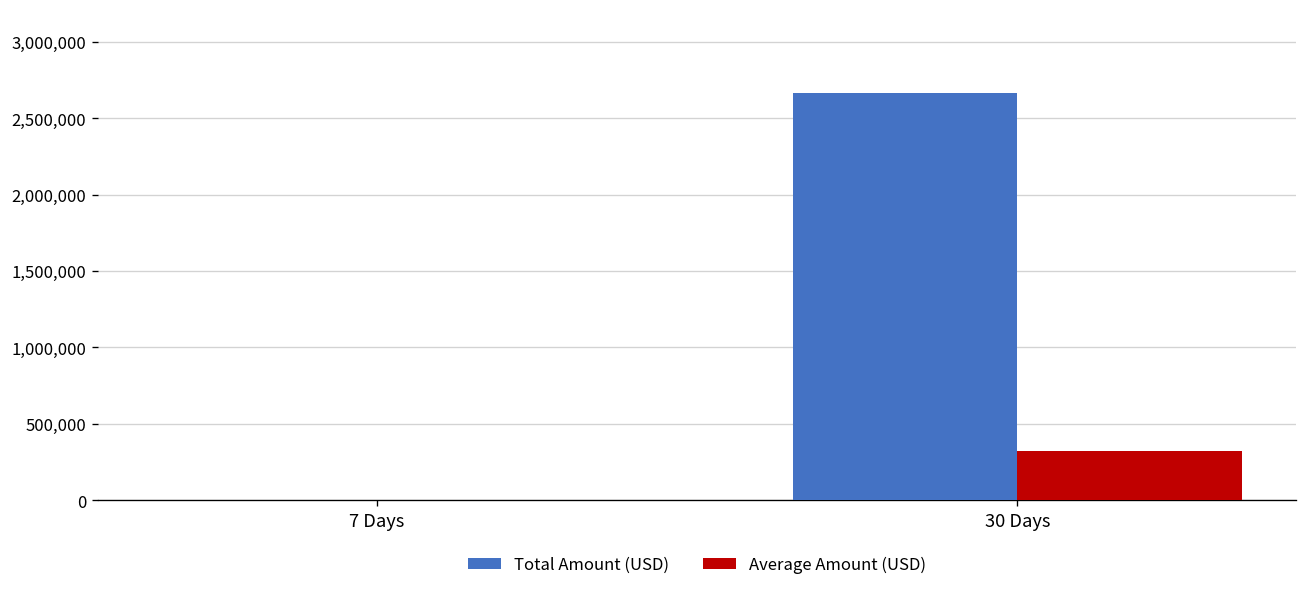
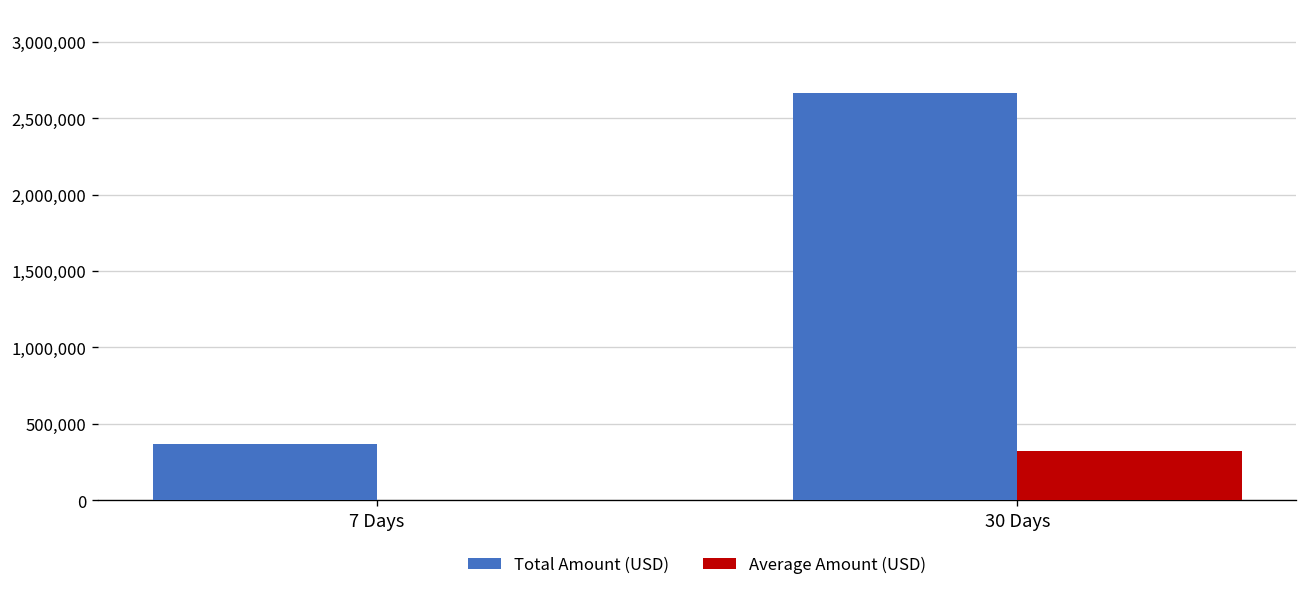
  {
    "Total Amount (USD)": {
-     "7 Days": "0",
+     "7 Days": "370,000",
      "30 Days": "2,670,000"
    },
    "Average Amount (USD)": {
      "30 Days": "320,000"
    }
  }
